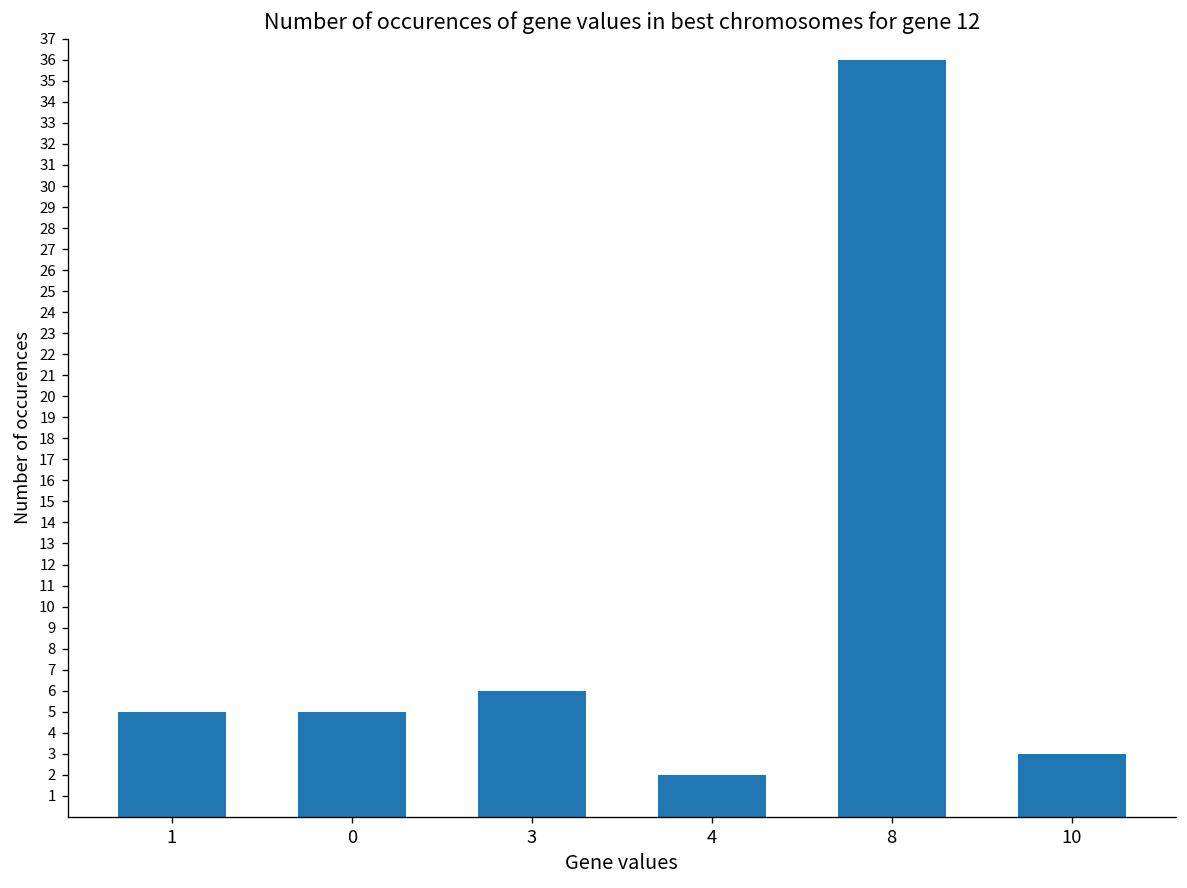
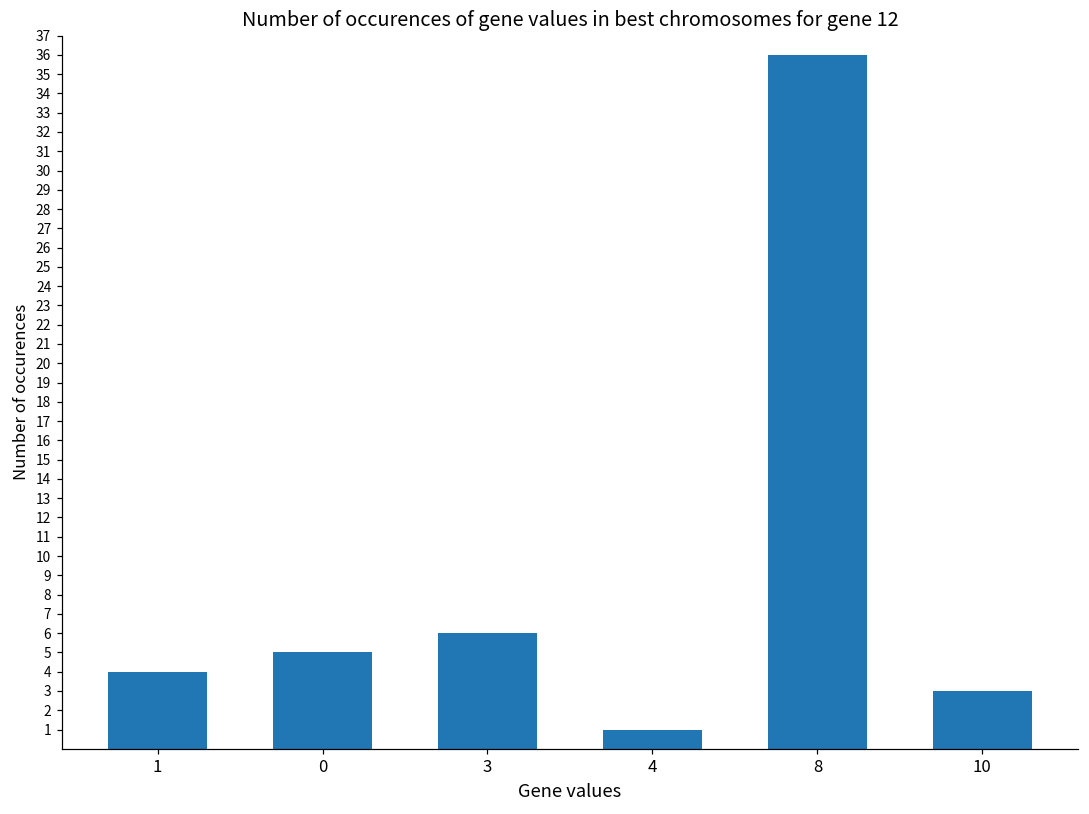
  {
-   "1": 5,
+   "1": 4,
    "0": 5,
    "3": 6,
-   "4": 2,
+   "4": 1,
    "8": 36,
    "10": 3
  }
